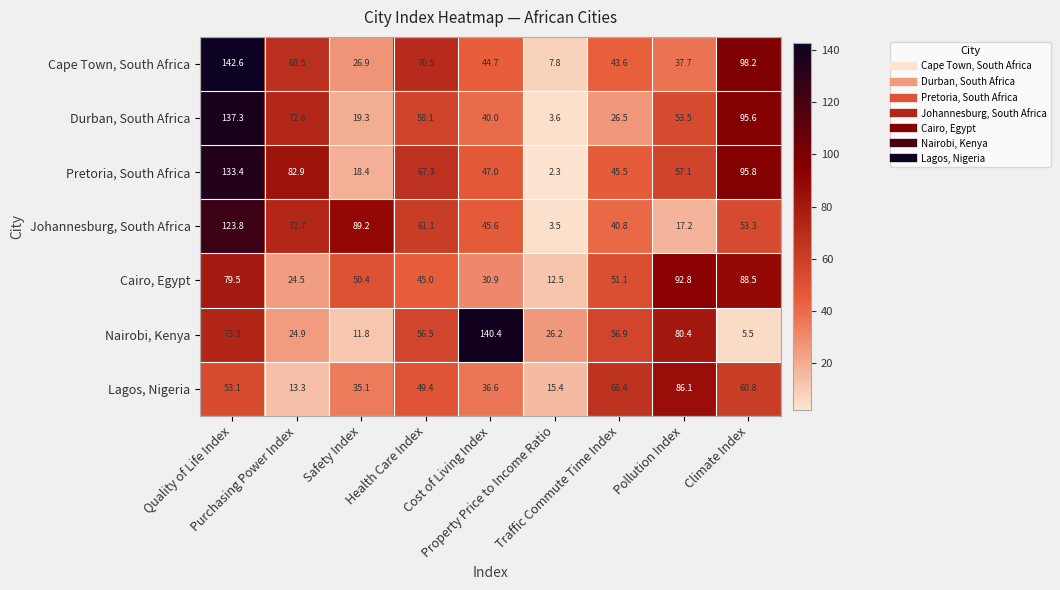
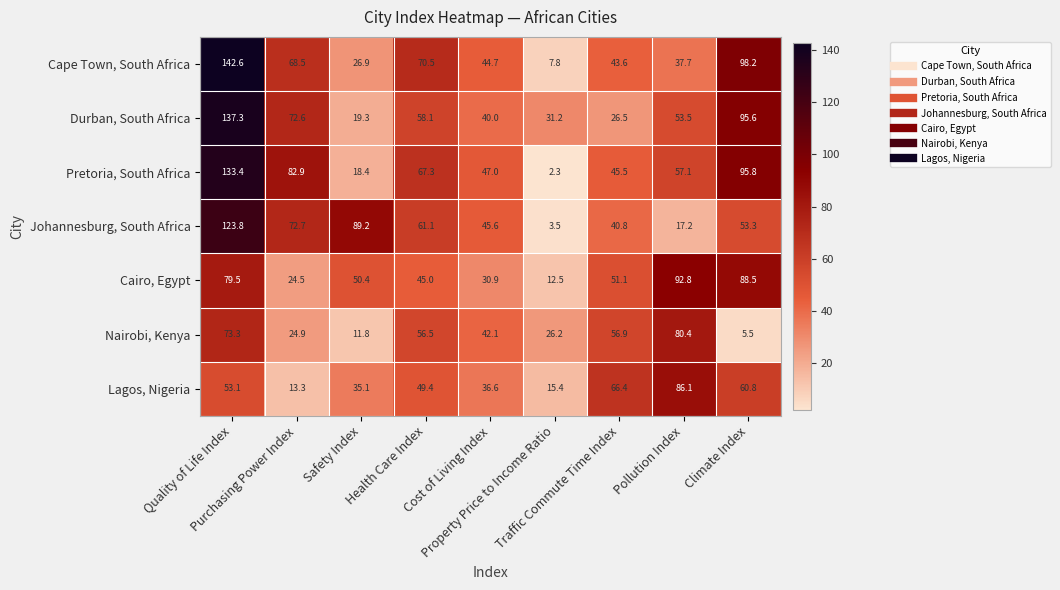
  {
    "Cape Town, South Africa": {
      "Quality of Life Index": 142.6,
      "Purchasing Power Index": 68.5,
      "Safety Index": 26.9,
      "Health Care Index": 70.5,
      "Cost of Living Index": 44.7,
      "Property Price to Income Ratio": 7.8,
      "Traffic Commute Time Index": 43.6,
      "Pollution Index": 37.7,
      "Climate Index": 98.2
    },
    "Durban, South Africa": {
      "Quality of Life Index": 137.3,
      "Purchasing Power Index": 72.6,
      "Safety Index": 19.3,
      "Health Care Index": 58.1,
      "Cost of Living Index": 40.0,
-     "Property Price to Income Ratio": 3.6,
+     "Property Price to Income Ratio": 31.2,
      "Traffic Commute Time Index": 26.5,
      "Pollution Index": 53.5,
      "Climate Index": 95.6
    },
    "Pretoria, South Africa": {
      "Quality of Life Index": 133.4,
      "Purchasing Power Index": 82.9,
      "Safety Index": 18.4,
      "Health Care Index": 67.3,
      "Cost of Living Index": 47.0,
      "Property Price to Income Ratio": 2.3,
      "Traffic Commute Time Index": 45.5,
      "Pollution Index": 57.1,
      "Climate Index": 95.8
    },
    "Johannesburg, South Africa": {
      "Quality of Life Index": 123.8,
      "Purchasing Power Index": 72.7,
      "Safety Index": 89.2,
      "Health Care Index": 61.1,
      "Cost of Living Index": 45.6,
      "Property Price to Income Ratio": 3.5,
      "Traffic Commute Time Index": 40.8,
      "Pollution Index": 17.2,
      "Climate Index": 53.3
    },
    "Cairo, Egypt": {
      "Quality of Life Index": 79.5,
      "Purchasing Power Index": 24.5,
      "Safety Index": 50.4,
      "Health Care Index": 45.0,
      "Cost of Living Index": 30.9,
      "Property Price to Income Ratio": 12.5,
      "Traffic Commute Time Index": 51.1,
      "Pollution Index": 92.8,
      "Climate Index": 88.5
    },
    "Nairobi, Kenya": {
      "Quality of Life Index": 73.3,
      "Purchasing Power Index": 24.9,
      "Safety Index": 11.8,
      "Health Care Index": 56.5,
-     "Cost of Living Index": 140.4,
+     "Cost of Living Index": 42.1,
      "Property Price to Income Ratio": 26.2,
      "Traffic Commute Time Index": 56.9,
      "Pollution Index": 80.4,
      "Climate Index": 5.5
    },
    "Lagos, Nigeria": {
      "Quality of Life Index": 53.1,
      "Purchasing Power Index": 13.3,
      "Safety Index": 35.1,
      "Health Care Index": 49.4,
      "Cost of Living Index": 36.6,
      "Property Price to Income Ratio": 15.4,
      "Traffic Commute Time Index": 66.4,
      "Pollution Index": 86.1,
      "Climate Index": 60.8
    }
  }
